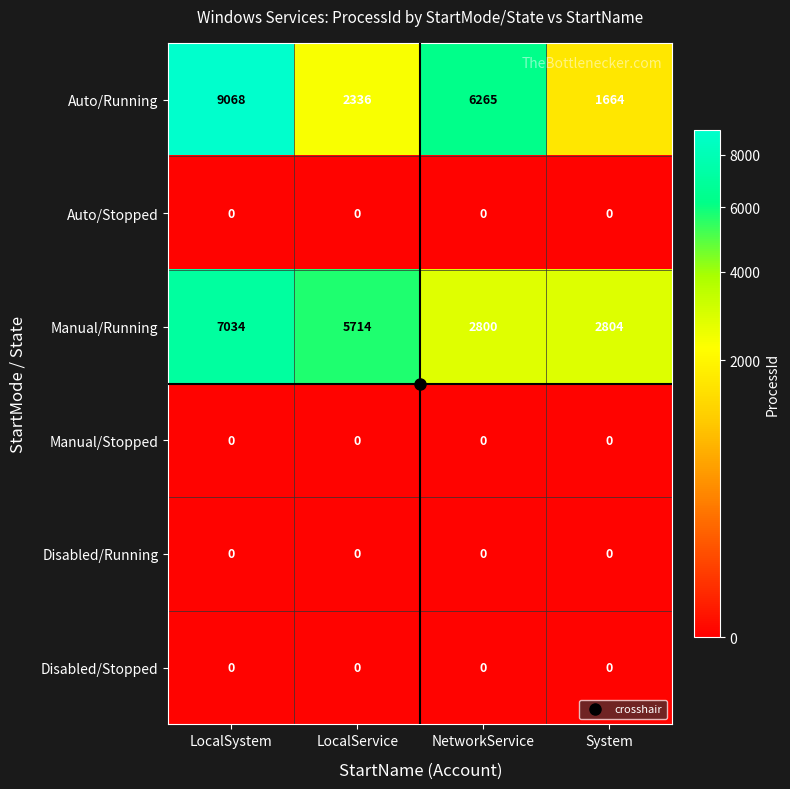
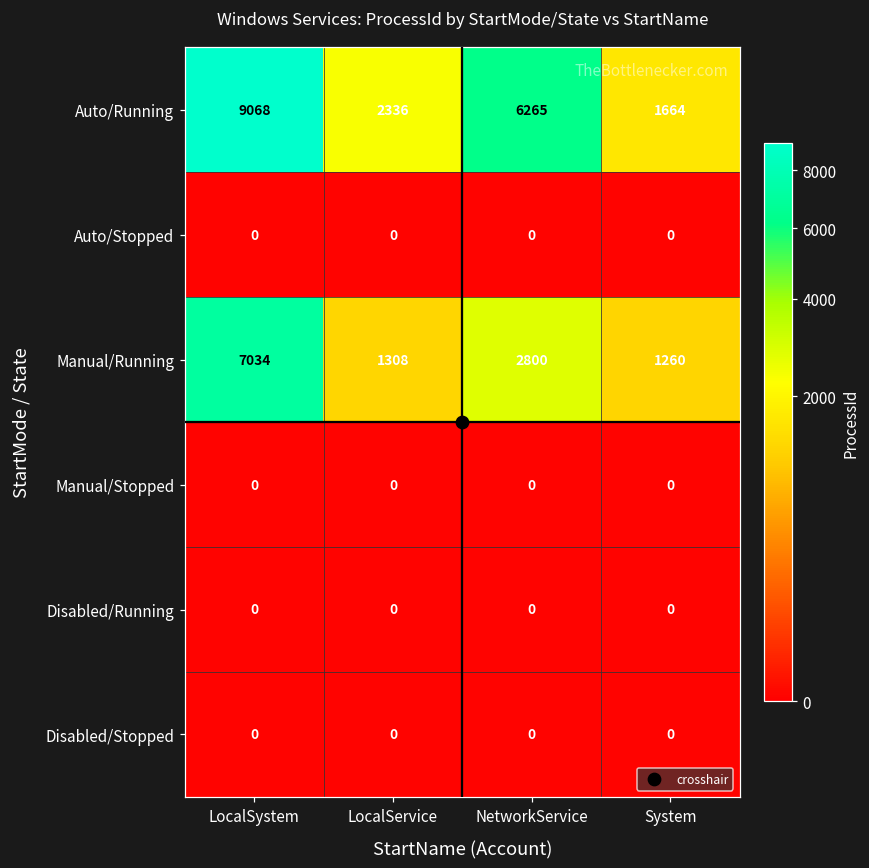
  {
    "Auto/Running": {
      "LocalSystem": 9068,
      "LocalService": 2336,
      "NetworkService": 6265
    },
    "Auto/Stopped": {
      "LocalSystem": 0,
      "LocalService": 0,
      "NetworkService": 0,
      "System": 0
    },
    "Manual/Running": {
      "LocalSystem": 7034,
-     "LocalService": 5714,
+     "LocalService": 1308,
      "NetworkService": 2800,
-     "System": 2804
+     "System": 1260
    },
    "Manual/Stopped": {
      "LocalSystem": 0,
      "LocalService": 0,
      "NetworkService": 0,
      "System": 0
    },
    "Disabled/Running": {
      "LocalSystem": 0,
      "LocalService": 0,
      "NetworkService": 0,
      "System": 0
    },
    "Disabled/Stopped": {
      "LocalSystem": 0,
      "LocalService": 0,
      "NetworkService": 0,
      "System": 0
    }
  }
